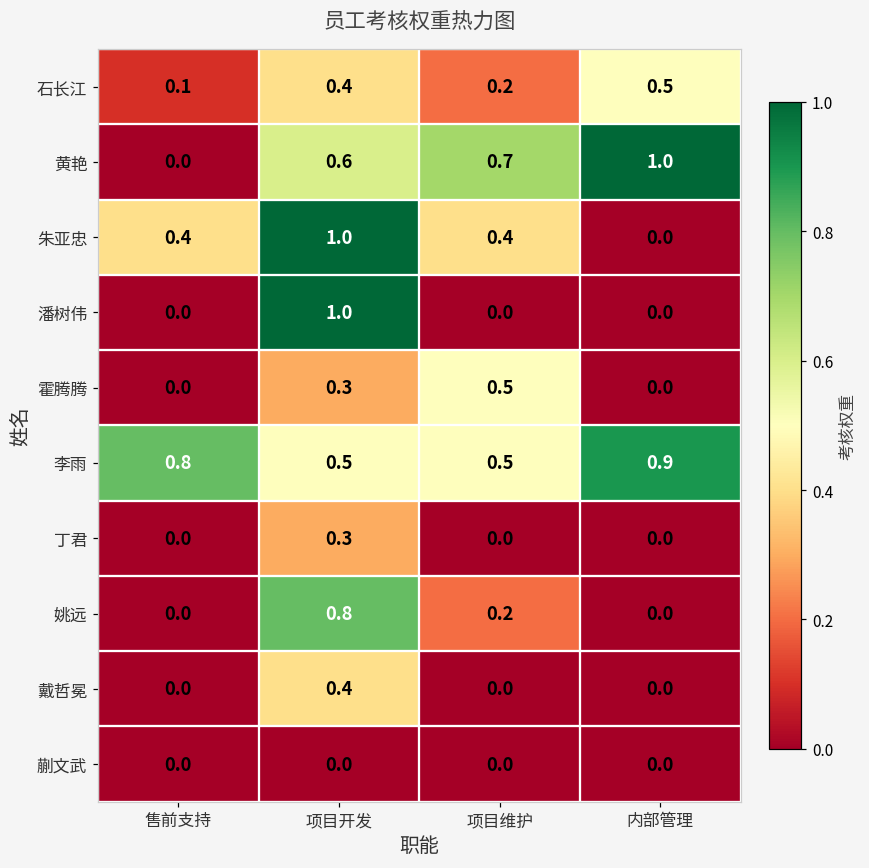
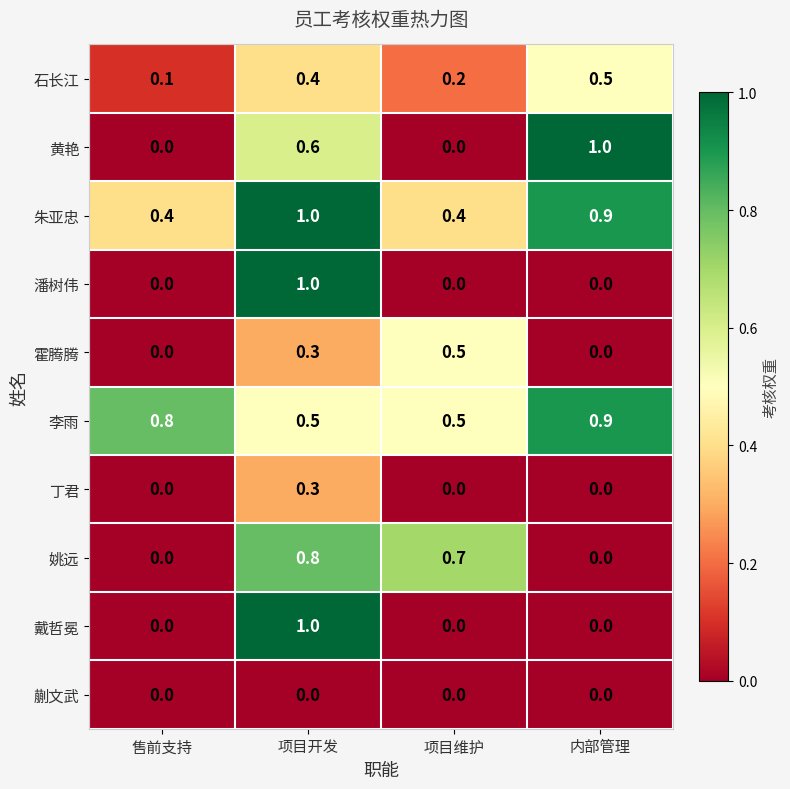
  {
    "石长江": {
      "售前支持": 0.1,
      "项目开发": 0.4,
      "项目维护": 0.2,
      "内部管理": 0.5
    },
    "黄艳": {
      "售前支持": 0.0,
      "项目开发": 0.6,
-     "项目维护": 0.7,
+     "项目维护": 0.0,
      "内部管理": 1.0
    },
    "朱亚忠": {
      "售前支持": 0.4,
      "项目开发": 1.0,
      "项目维护": 0.4,
-     "内部管理": 0.0
+     "内部管理": 0.9
    },
    "潘树伟": {
      "售前支持": 0.0,
      "项目开发": 1.0,
      "项目维护": 0.0,
      "内部管理": 0.0
    },
    "霍腾腾": {
      "售前支持": 0.0,
      "项目开发": 0.3,
      "项目维护": 0.5,
      "内部管理": 0.0
    },
    "李雨": {
      "售前支持": 0.8,
      "项目开发": 0.5,
      "项目维护": 0.5,
      "内部管理": 0.9
    },
    "丁君": {
      "售前支持": 0.0,
      "项目开发": 0.3,
      "项目维护": 0.0,
      "内部管理": 0.0
    },
    "姚远": {
      "售前支持": 0.0,
      "项目开发": 0.8,
-     "项目维护": 0.2,
+     "项目维护": 0.7,
      "内部管理": 0.0
    },
    "戴哲冕": {
      "售前支持": 0.0,
-     "项目开发": 0.4,
+     "项目开发": 1.0,
      "项目维护": 0.0,
      "内部管理": 0.0
    },
    "蒯文武": {
      "售前支持": 0.0,
      "项目开发": 0.0,
      "项目维护": 0.0,
      "内部管理": 0.0
    }
  }
